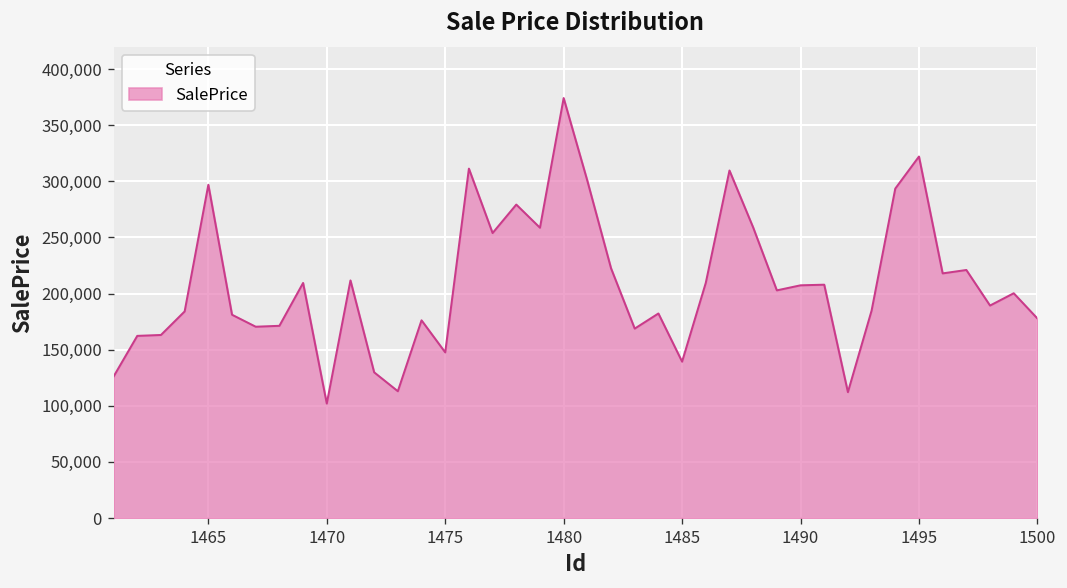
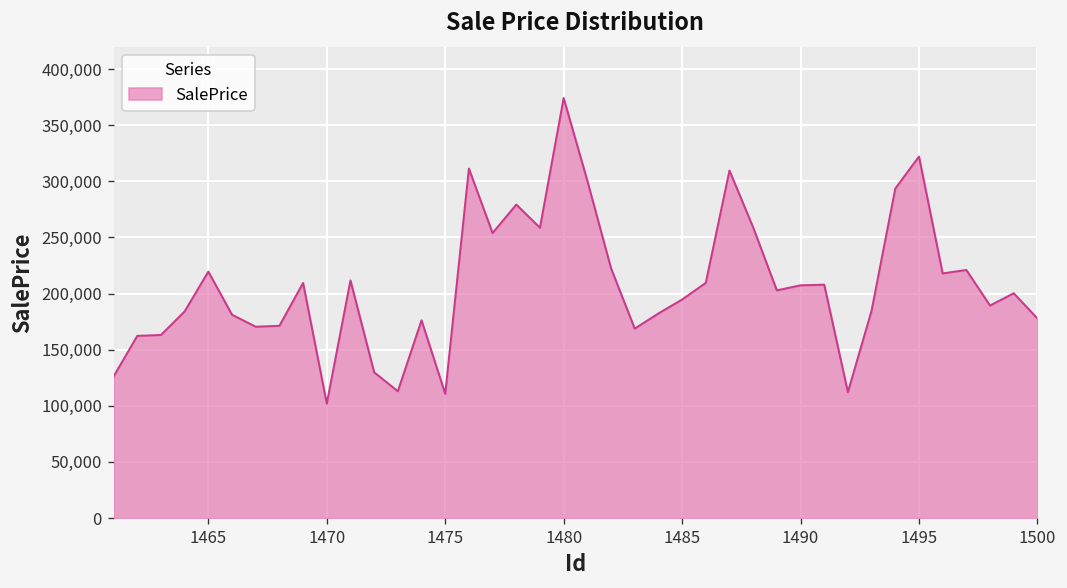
  {
-   "1465": "300,000",
+   "1465": "220,000",
    "1470": "100,000",
-   "1475": "150,000",
+   "1475": "110,000",
    "1480": "370,000",
-   "1485": "140,000",
+   "1485": "190,000",
    "1490": "210,000",
    "1495": "320,000",
    "1500": "180,000"
  }
